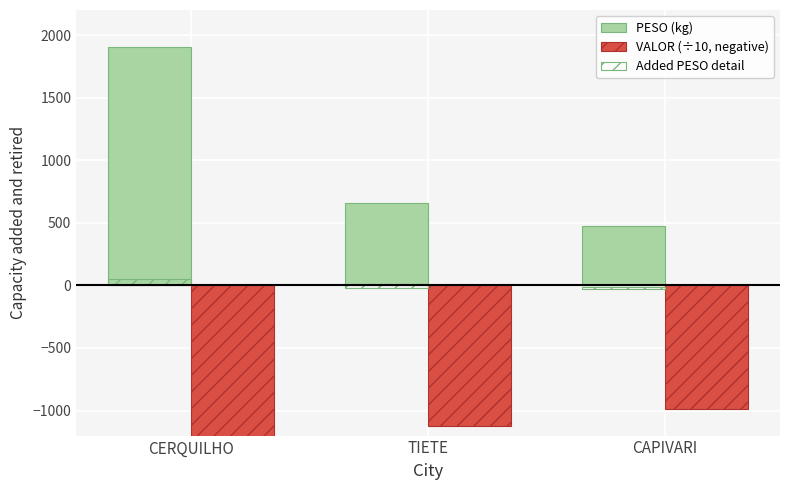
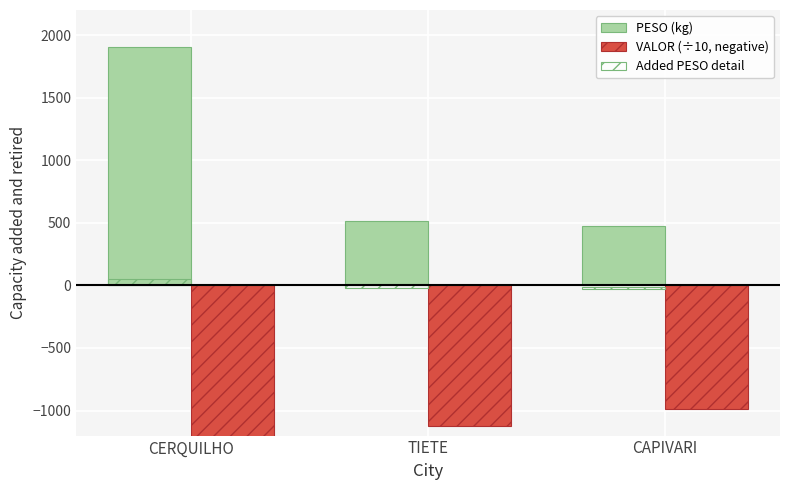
  {
    "PESO (kg)": {
      "CERQUILHO": 1910,
-     "TIETE": 660,
+     "TIETE": 520,
      "CAPIVARI": 470
    },
    "VALOR (÷10, negative)": {
      "TIETE": -1120,
      "CAPIVARI": -990
    }
  }
